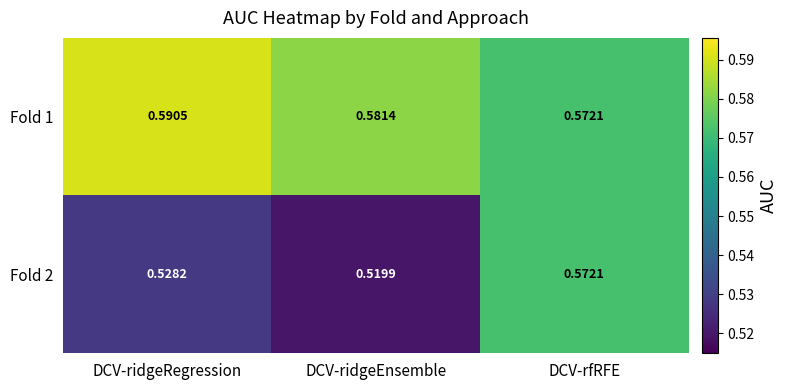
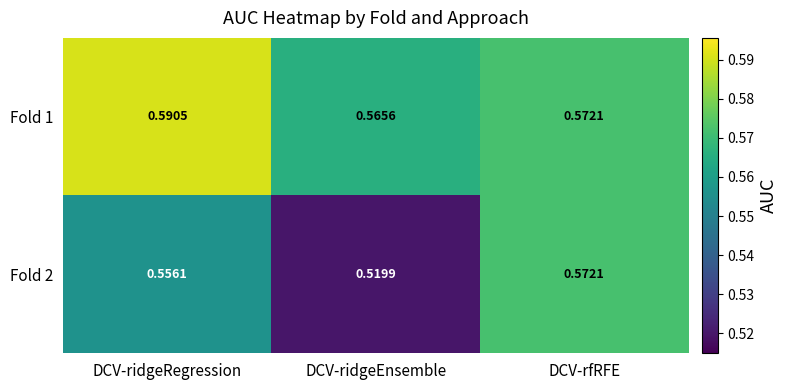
  {
    "Fold 1": {
      "DCV-ridgeRegression": 0.5905,
-     "DCV-ridgeEnsemble": 0.5814,
+     "DCV-ridgeEnsemble": 0.5656,
      "DCV-rfRFE": 0.5721
    },
    "Fold 2": {
-     "DCV-ridgeRegression": 0.5282,
+     "DCV-ridgeRegression": 0.5561,
      "DCV-ridgeEnsemble": 0.5199,
      "DCV-rfRFE": 0.5721
    }
  }
